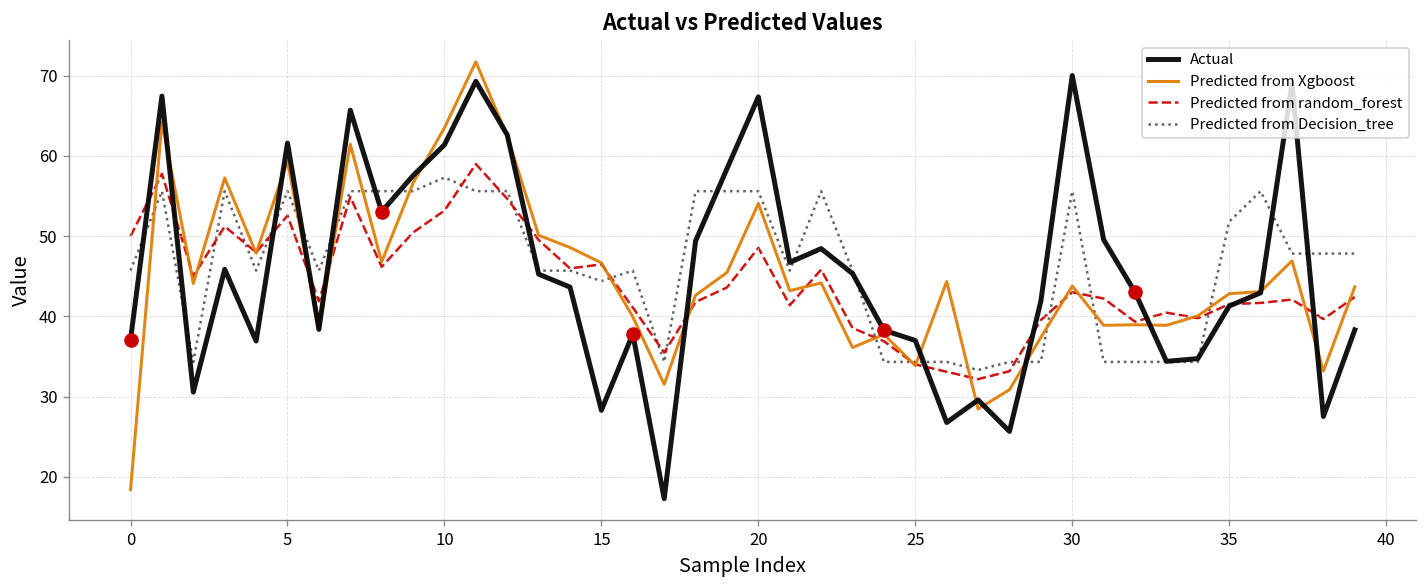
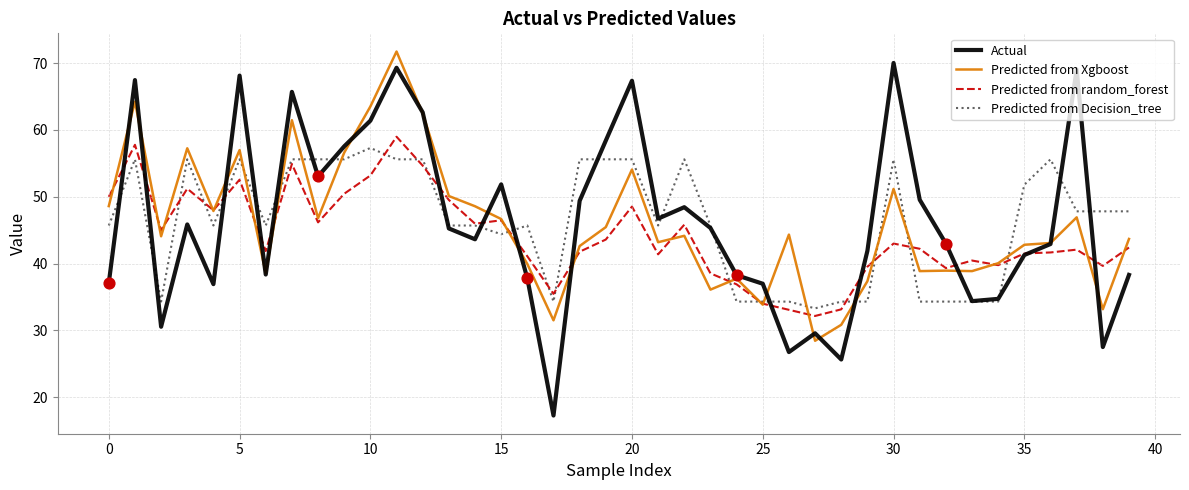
  {
    "Actual": {
-     "5": 62,
+     "5": 68,
      "10": 61,
-     "15": 28,
+     "15": 52,
      "20": 67,
      "25": 37,
      "30": 70
    },
    "Predicted from Xgboost": {
-     "0": 18,
-     "5": 59,
+     "0": 49,
+     "5": 57,
      "10": 64,
      "20": 54,
-     "30": 44,
+     "30": 51,
      "35": 43
    },
    "Predicted from Decision_tree": {
      "0": 46,
      "5": 56,
      "10": 57,
      "15": 44,
      "20": 56,
      "30": 56,
      "35": 52
    }
  }
